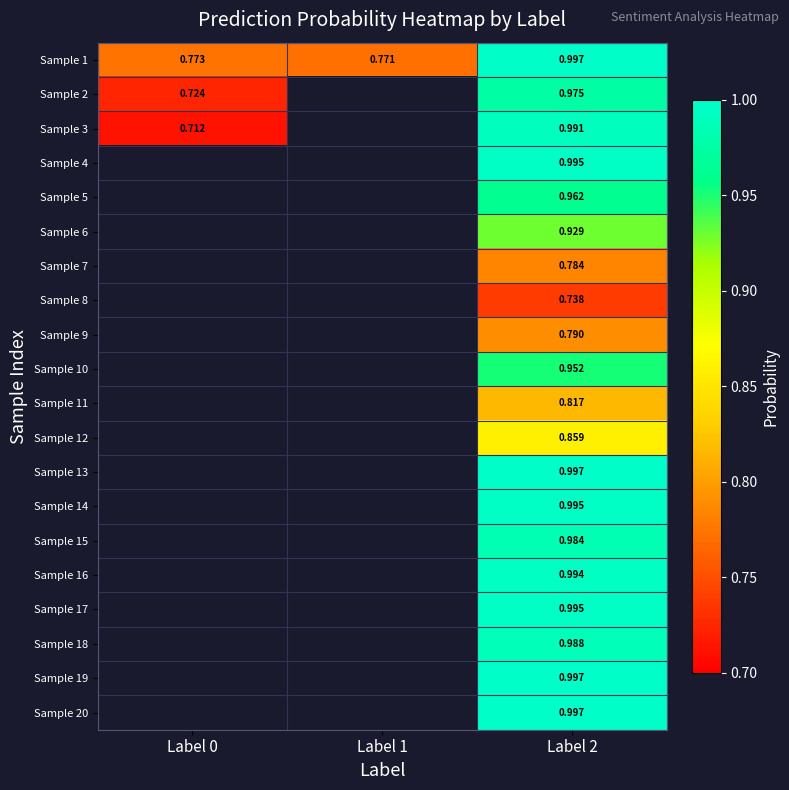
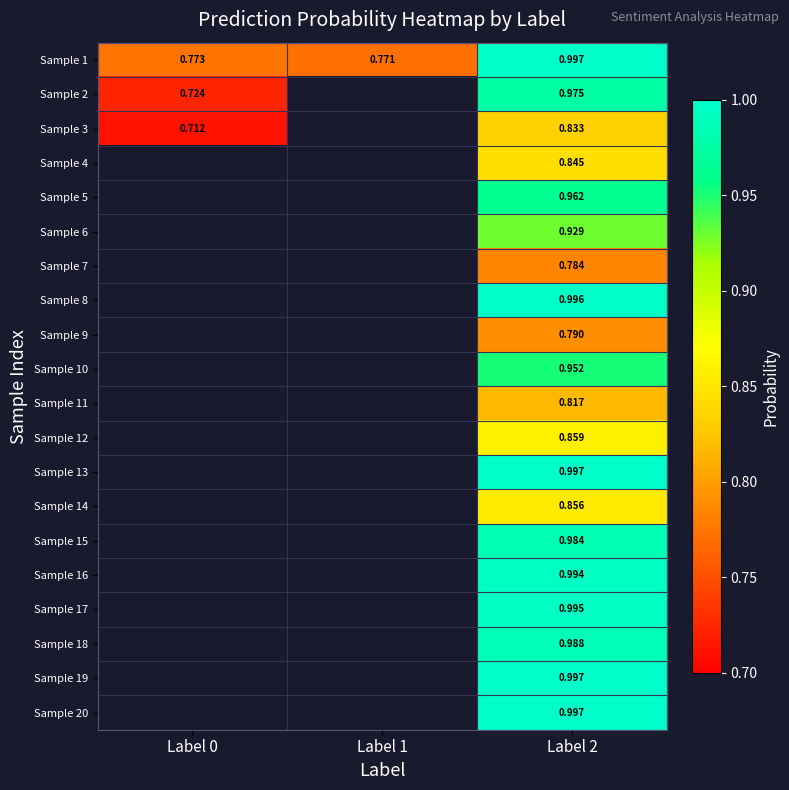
  {
    "Sample 1": {
      "Label 0": 0.773,
      "Label 1": 0.771,
      "Label 2": 0.997
    },
    "Sample 2": {
      "Label 0": 0.724,
      "Label 2": 0.975
    },
    "Sample 3": {
      "Label 0": 0.712,
-     "Label 2": 0.991
+     "Label 2": 0.833
    },
    "Sample 4": {
-     "Label 2": 0.995
+     "Label 2": 0.845
    },
    "Sample 5": {
      "Label 2": 0.962
    },
    "Sample 6": {
      "Label 2": 0.929
    },
    "Sample 7": {
      "Label 2": 0.784
    },
    "Sample 8": {
-     "Label 2": 0.738
+     "Label 2": 0.996
    },
    "Sample 9": {
      "Label 2": 0.790
    },
    "Sample 10": {
      "Label 2": 0.952
    },
    "Sample 11": {
      "Label 2": 0.817
    },
    "Sample 12": {
      "Label 2": 0.859
    },
    "Sample 13": {
      "Label 2": 0.997
    },
    "Sample 14": {
-     "Label 2": 0.995
+     "Label 2": 0.856
    },
    "Sample 15": {
      "Label 2": 0.984
    },
    "Sample 16": {
      "Label 2": 0.994
    },
    "Sample 17": {
      "Label 2": 0.995
    },
    "Sample 18": {
      "Label 2": 0.988
    },
    "Sample 19": {
      "Label 2": 0.997
    },
    "Sample 20": {
      "Label 2": 0.997
    }
  }
